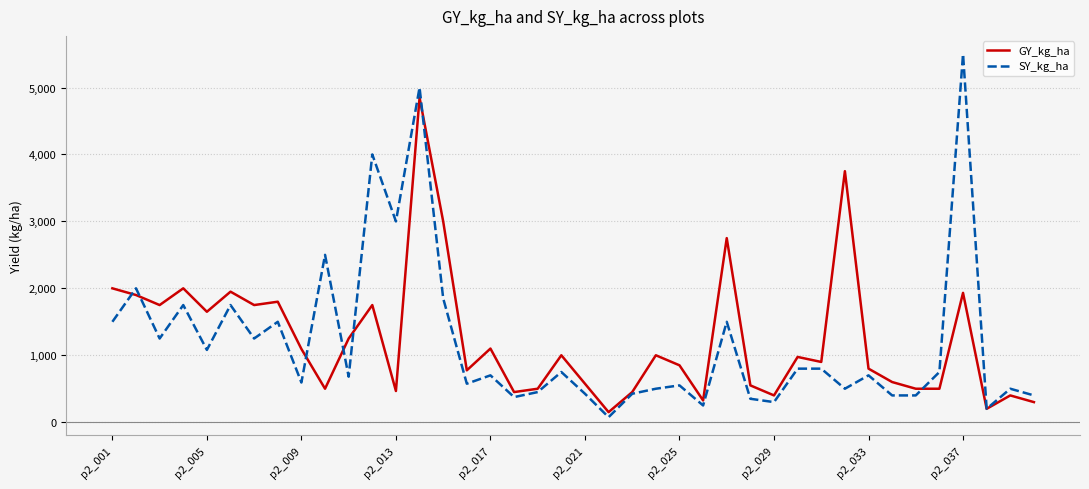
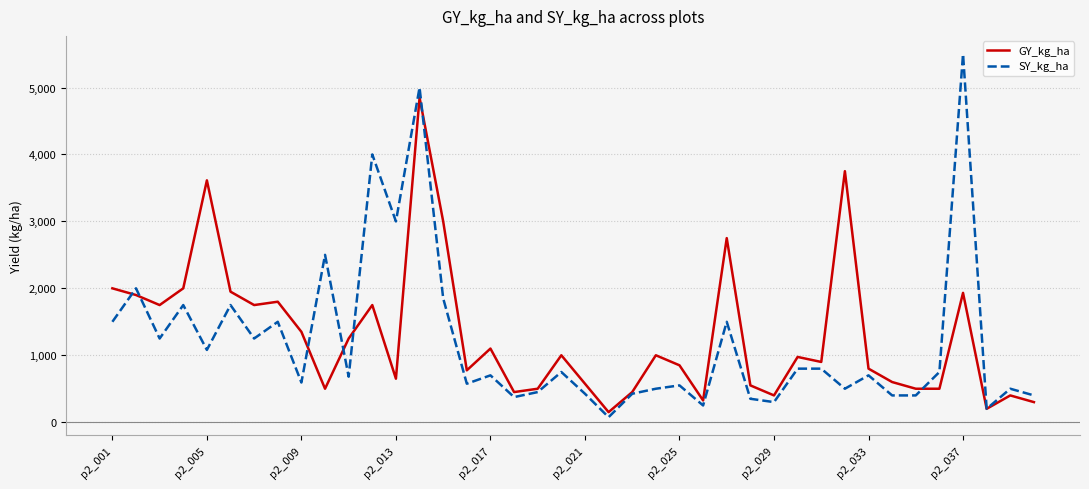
  {
    "GY_kg_ha": {
      "p2_001": "2,000",
-     "p2_005": "1,700",
-     "p2_009": "1,100",
-     "p2_013": "500",
+     "p2_005": "3,600",
+     "p2_009": "1,400",
+     "p2_013": "700",
      "p2_017": "1,100",
      "p2_021": "600",
      "p2_025": "900",
      "p2_029": "400",
      "p2_033": "800",
      "p2_037": "1,900"
    },
    "SY_kg_ha": {
      "p2_001": "1,500",
      "p2_005": "1,100",
      "p2_009": "600",
      "p2_013": "3,000",
      "p2_017": "700",
      "p2_021": "400",
      "p2_025": "600",
      "p2_029": "300",
      "p2_033": "700",
      "p2_037": "5,500"
    }
  }
